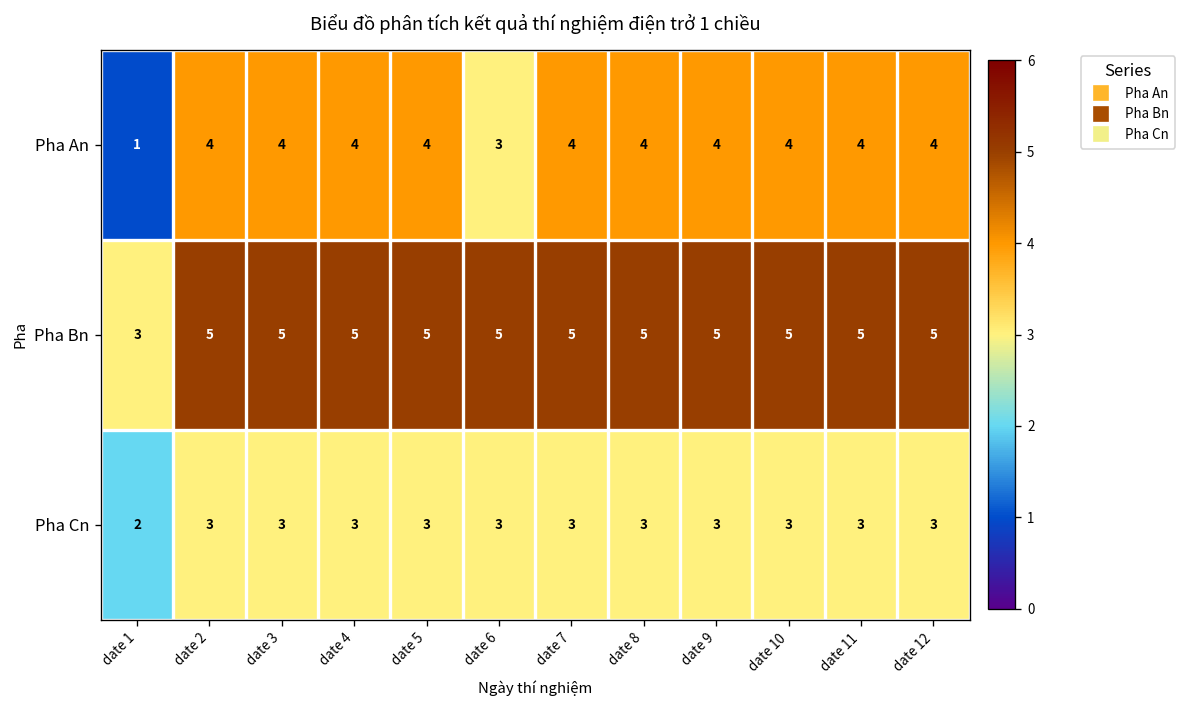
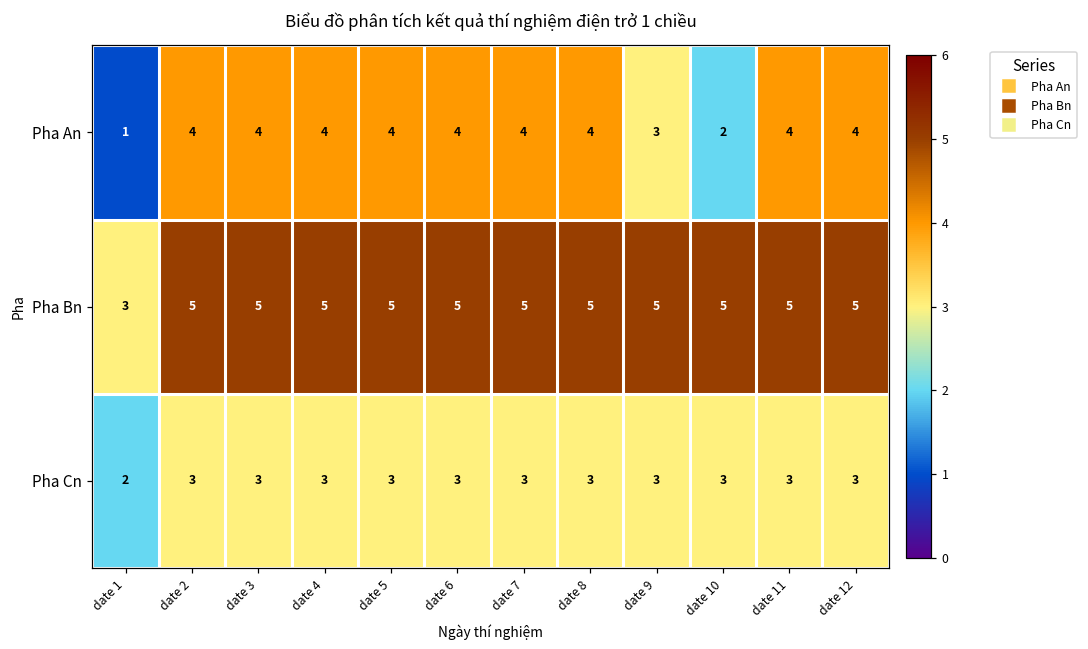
  {
    "Pha An": {
      "date 1": 1,
      "date 2": 4,
      "date 3": 4,
      "date 4": 4,
      "date 5": 4,
-     "date 6": 3,
+     "date 6": 4,
      "date 7": 4,
      "date 8": 4,
-     "date 9": 4,
-     "date 10": 4,
+     "date 9": 3,
+     "date 10": 2,
      "date 11": 4,
      "date 12": 4
    },
    "Pha Bn": {
      "date 1": 3,
      "date 2": 5,
      "date 3": 5,
      "date 4": 5,
      "date 5": 5,
      "date 6": 5,
      "date 7": 5,
      "date 8": 5,
      "date 9": 5,
      "date 10": 5,
      "date 11": 5,
      "date 12": 5
    },
    "Pha Cn": {
      "date 1": 2,
      "date 2": 3,
      "date 3": 3,
      "date 4": 3,
      "date 5": 3,
      "date 6": 3,
      "date 7": 3,
      "date 8": 3,
      "date 9": 3,
      "date 10": 3,
      "date 11": 3,
      "date 12": 3
    }
  }
